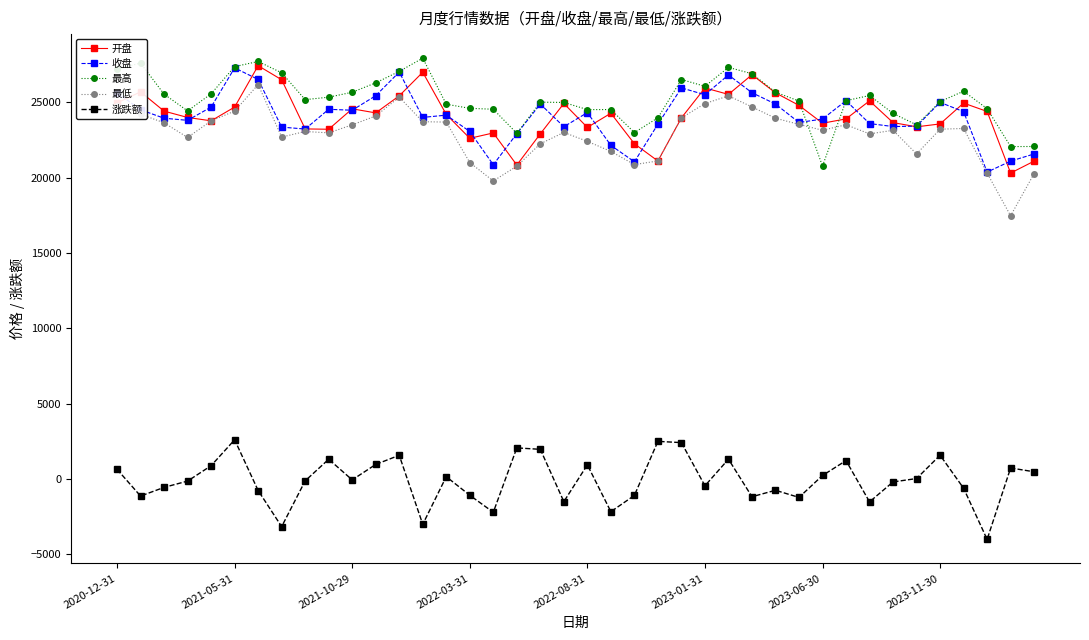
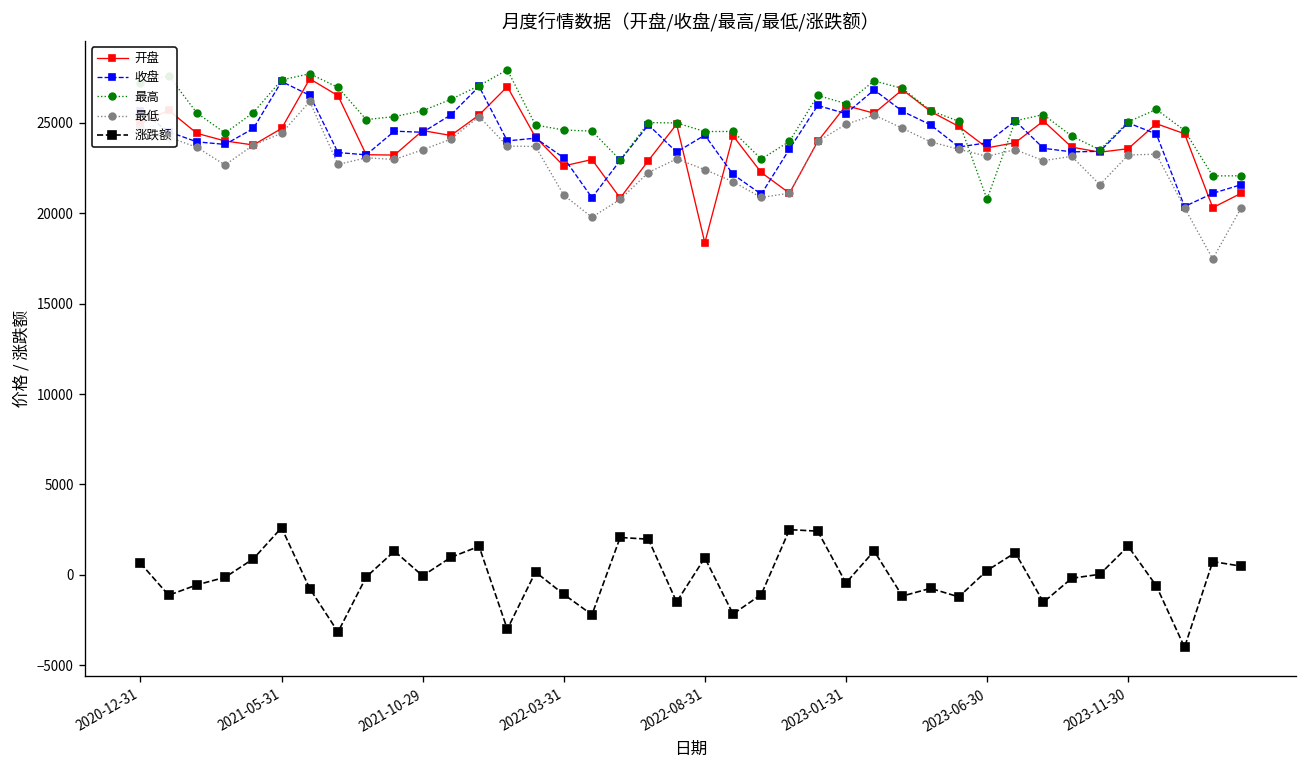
  {
    "开盘": {
      "2021-05-31": 24700,
      "2022-03-31": 22600,
-     "2022-08-31": 23300,
+     "2022-08-31": 18400,
      "2023-06-30": 23600,
      "2023-11-30": 23600
    },
    "收盘": {
      "2022-03-31": 23100,
      "2022-08-31": 24300,
      "2023-01-31": 25500,
      "2023-06-30": 23900
    },
    "最高": {
      "2021-10-29": 25700,
      "2022-03-31": 24600,
      "2022-08-31": 24500,
      "2023-06-30": 20800
    },
    "最低": {
      "2021-05-31": 24400,
      "2021-10-29": 23500,
      "2022-03-31": 21000,
      "2022-08-31": 22400,
      "2023-01-31": 24900,
      "2023-06-30": 23200,
      "2023-11-30": 23200
    },
    "涨跌额": {
      "2020-12-31": 600,
      "2021-05-31": 2600,
      "2021-10-29": -100,
      "2022-03-31": -1100,
      "2022-08-31": 900,
      "2023-01-31": -500,
      "2023-06-30": 200,
      "2023-11-30": 1600
    }
  }
